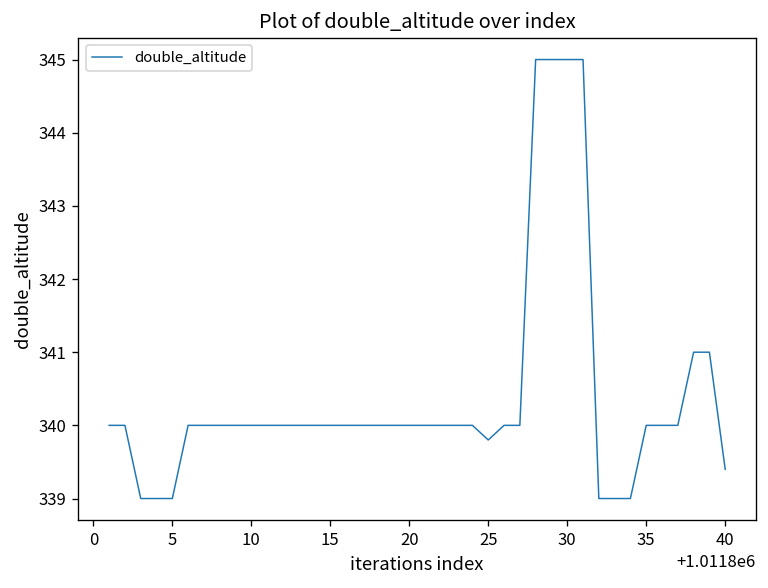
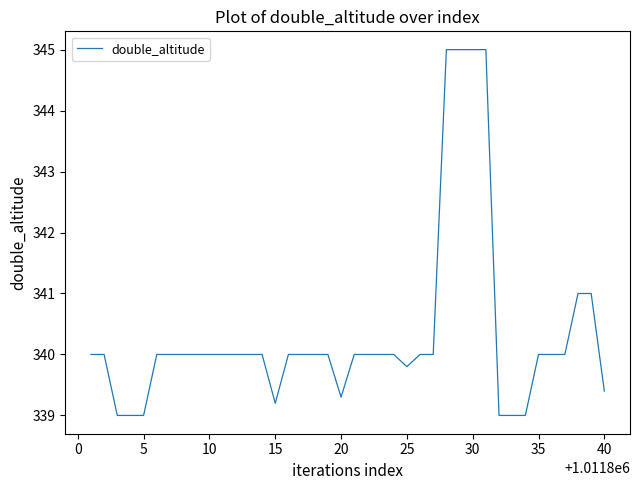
  {
    "5": 339.0,
    "10": 340.0,
-   "15": 340.0,
-   "20": 340.0,
+   "15": 339.2,
+   "20": 339.3,
    "25": 339.8,
    "30": 345.0,
    "35": 340.0,
    "40": 339.4
  }
